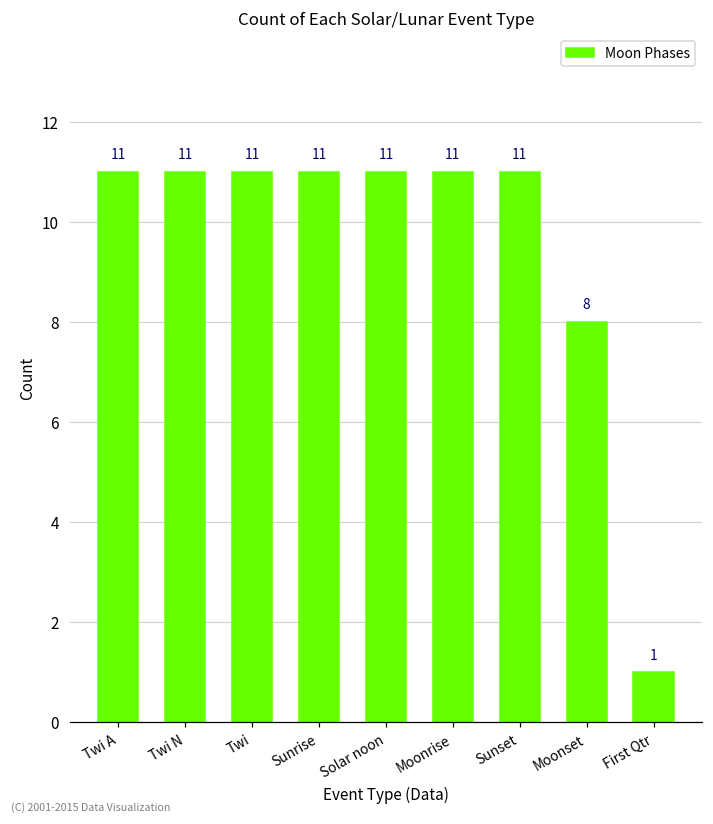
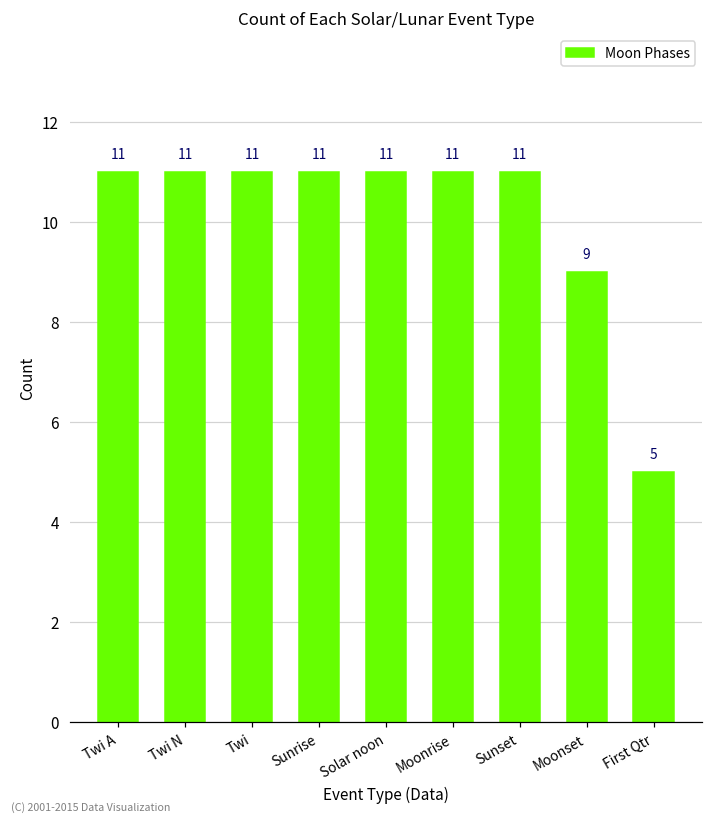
  {
    "Twi A": 11,
    "Twi N": 11,
    "Twi": 11,
    "Sunrise": 11,
    "Solar noon": 11,
    "Moonrise": 11,
    "Sunset": 11,
-   "Moonset": 8,
-   "First Qtr": 1
+   "Moonset": 9,
+   "First Qtr": 5
  }
